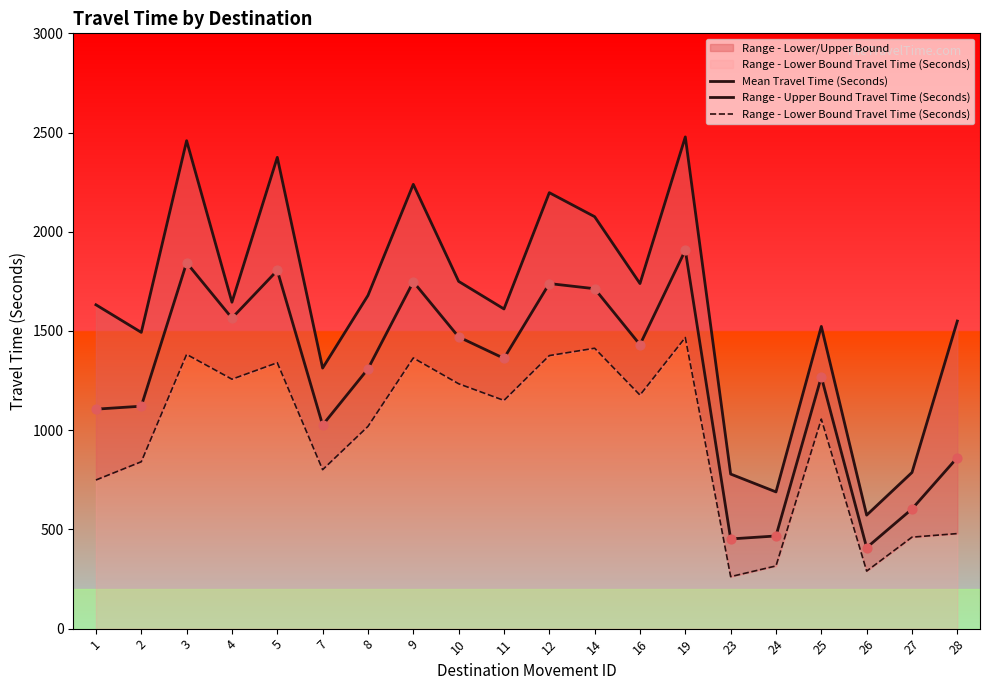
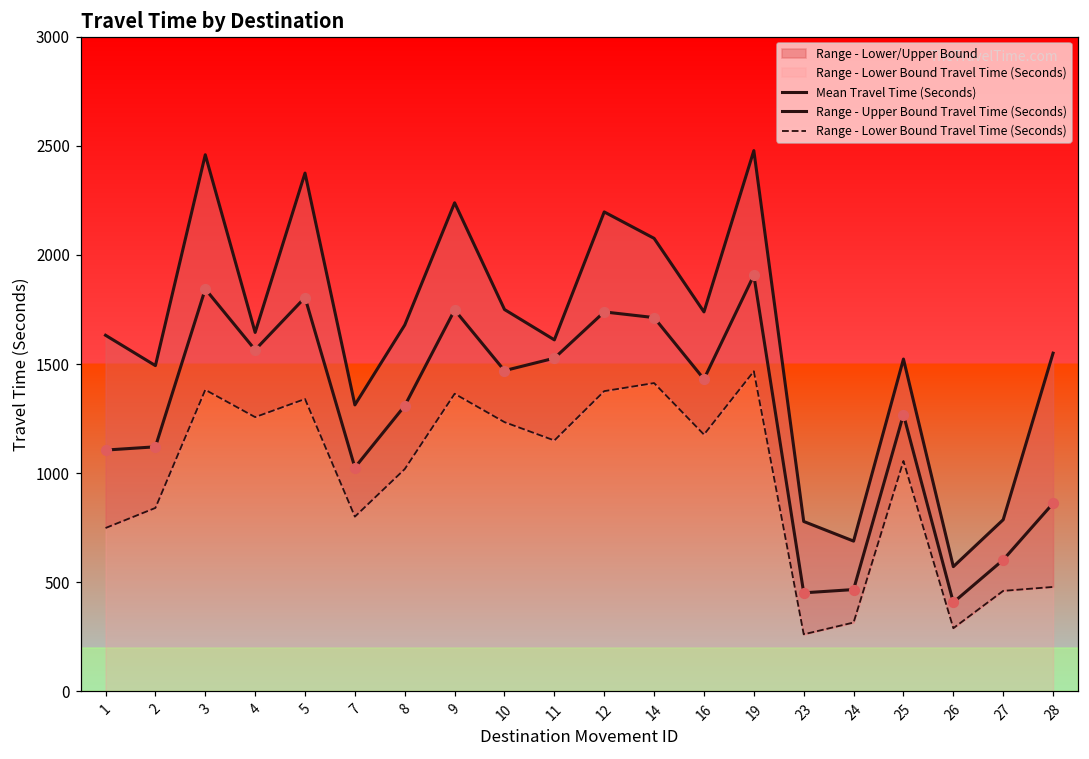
  {
    "Mean Travel Time (Seconds)": {
      "1": 1110,
      "2": 1120,
      "3": 1840,
      "4": 1570,
      "5": 1810,
      "7": 1030,
      "8": 1310,
      "9": 1750,
      "10": 1470,
-     "11": 1360,
+     "11": 1530,
      "12": 1740,
      "14": 1710,
      "16": 1430,
      "19": 1910,
      "23": 450,
      "24": 470,
      "25": 1270,
      "26": 410,
      "27": 600,
      "28": 860
    },
    "Range - Lower/Upper Bound": {
      "1": 1630,
      "2": 1490,
      "3": 2460,
      "4": 1650,
      "5": 2380,
      "7": 1310,
      "8": 1680,
      "9": 2240,
      "10": 1750,
      "11": 1610,
      "12": 2200,
      "14": 2080,
      "16": 1740,
      "19": 2480,
      "23": 780,
      "24": 690,
      "25": 1520,
      "26": 570,
      "27": 790,
      "28": 1550
    }
  }
